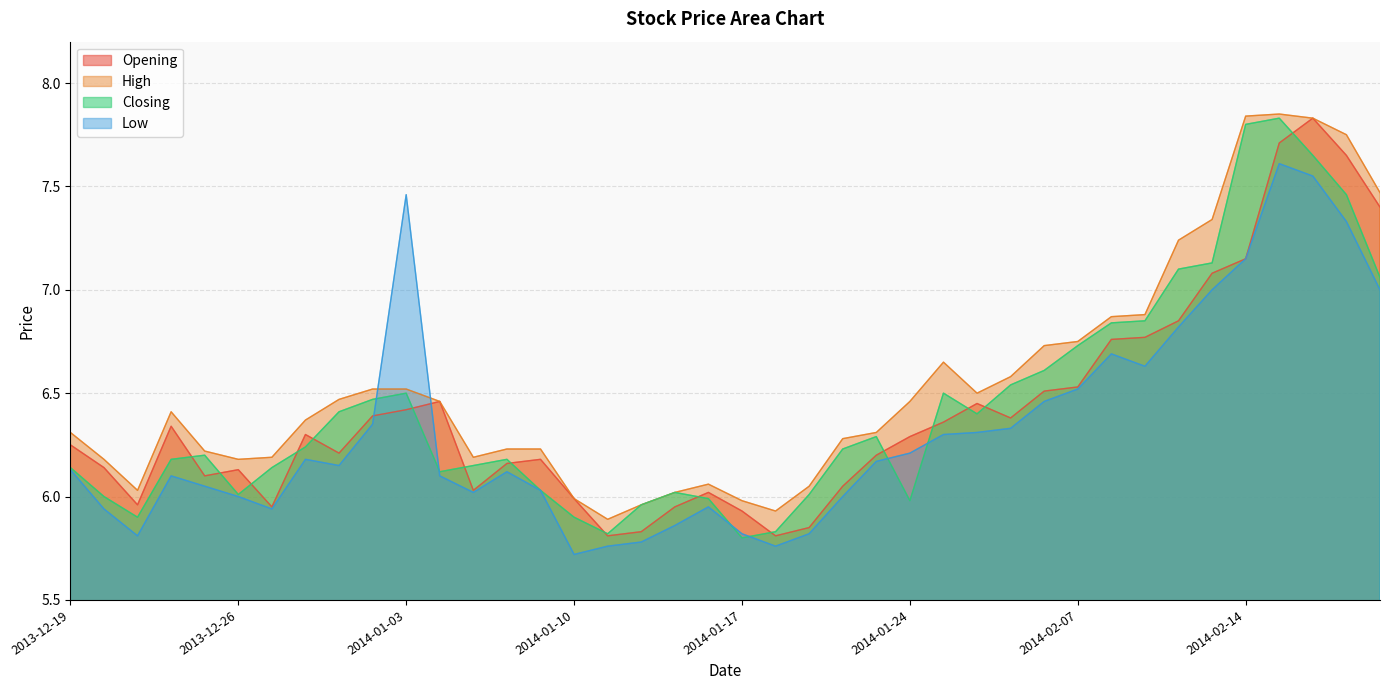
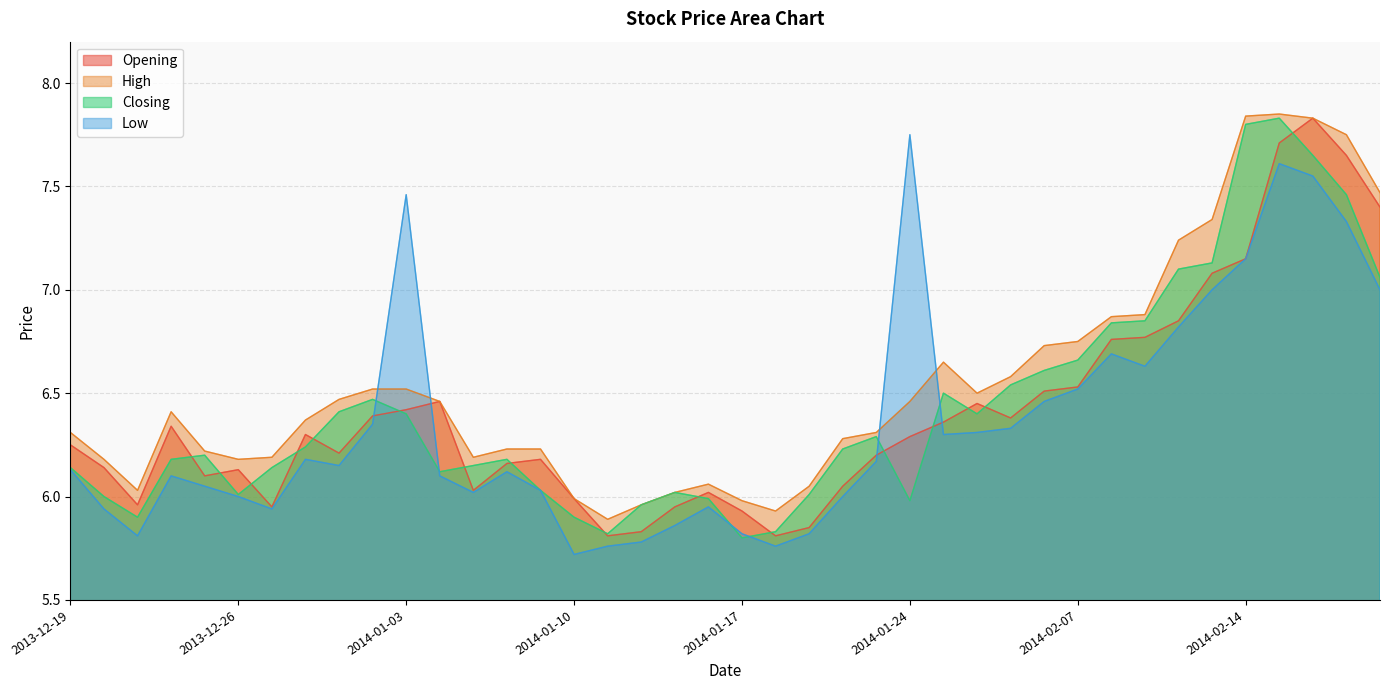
  {
    "Closing": {
-     "2014-01-03": 6.5,
+     "2014-01-03": 6.4,
      "2014-01-10": 5.90,
      "2014-01-17": 5.80,
      "2014-01-24": 5.98,
-     "2014-02-07": 6.73,
+     "2014-02-07": 6.66,
      "2014-02-14": 7.80
    },
    "Low": {
      "2014-01-03": 7.46,
      "2014-01-10": 5.72,
      "2014-01-17": 5.82,
-     "2014-01-24": 6.21
+     "2014-01-24": 7.75
    }
  }
